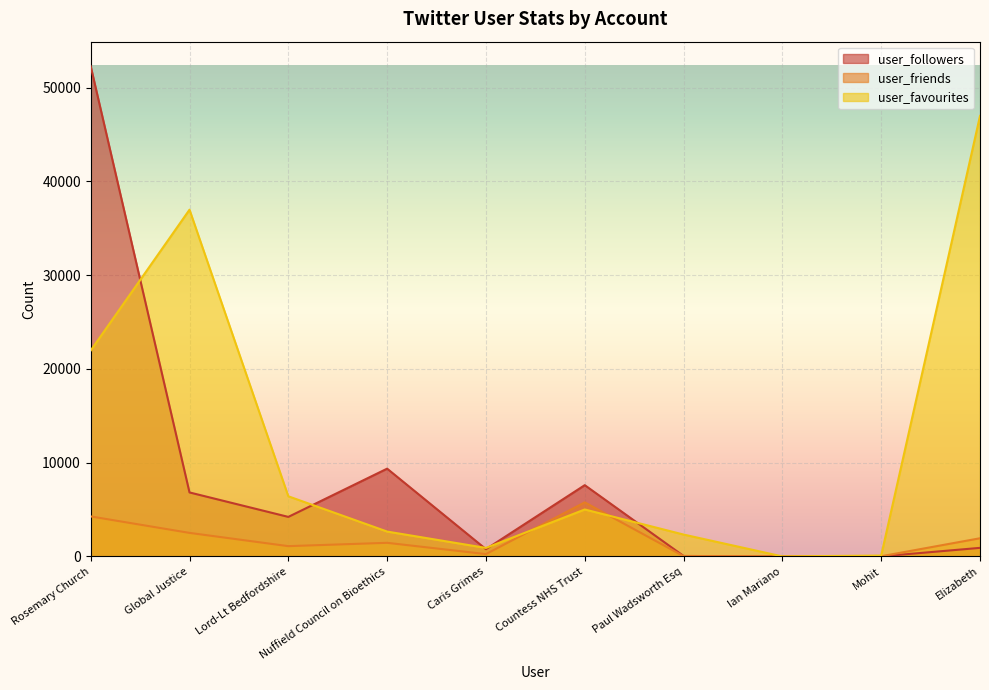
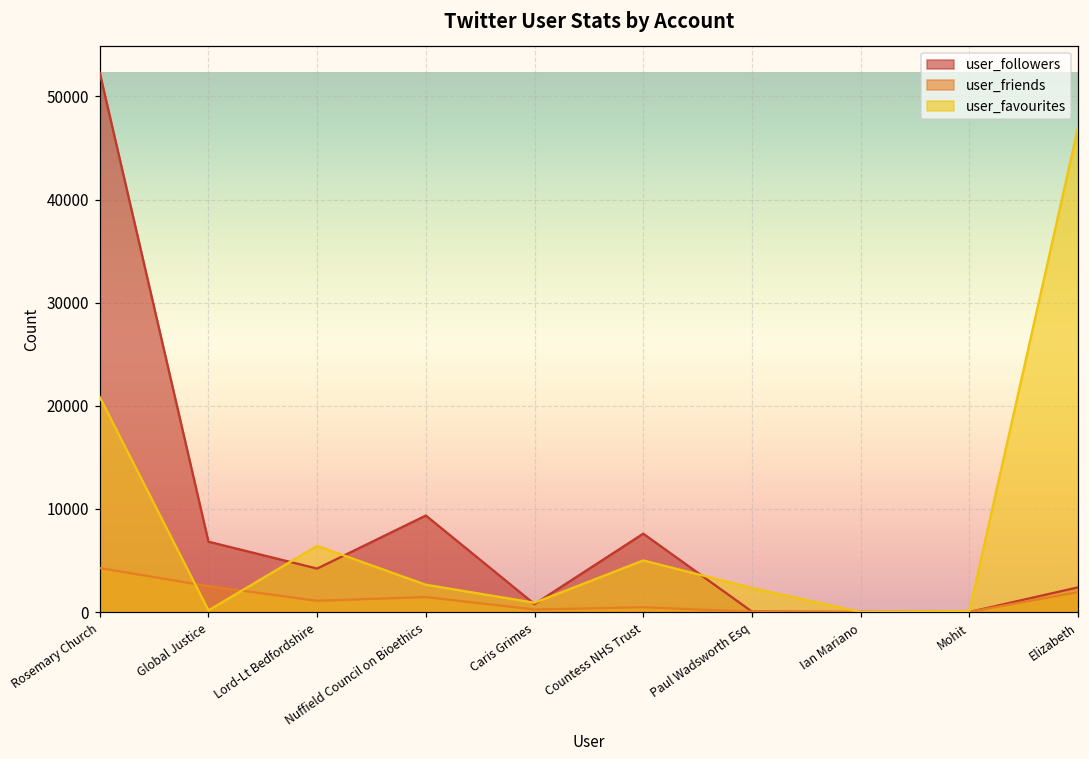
  {
    "user_followers": {
      "Rosemary Church": 52000,
      "Global Justice": 7000,
      "Lord-Lt Bedfordshire": 4000,
      "Nuffield Council on Bioethics": 9000,
      "Countess NHS Trust": 8000,
-     "Elizabeth": 1000
+     "Elizabeth": 2000
    },
    "user_friends": {
      "Rosemary Church": 4000,
      "Global Justice": 3000,
      "Lord-Lt Bedfordshire": 1000,
      "Nuffield Council on Bioethics": 1000,
      "Caris Grimes": 0,
-     "Countess NHS Trust": 6000,
+     "Countess NHS Trust": 0,
      "Elizabeth": 2000
    },
    "user_favourites": {
-     "Rosemary Church": 22000,
-     "Global Justice": 37000,
+     "Rosemary Church": 21000,
+     "Global Justice": 0,
      "Lord-Lt Bedfordshire": 6000,
      "Nuffield Council on Bioethics": 3000,
      "Countess NHS Trust": 5000,
      "Paul Wadsworth Esq": 2000,
      "Elizabeth": 47000
    }
  }
